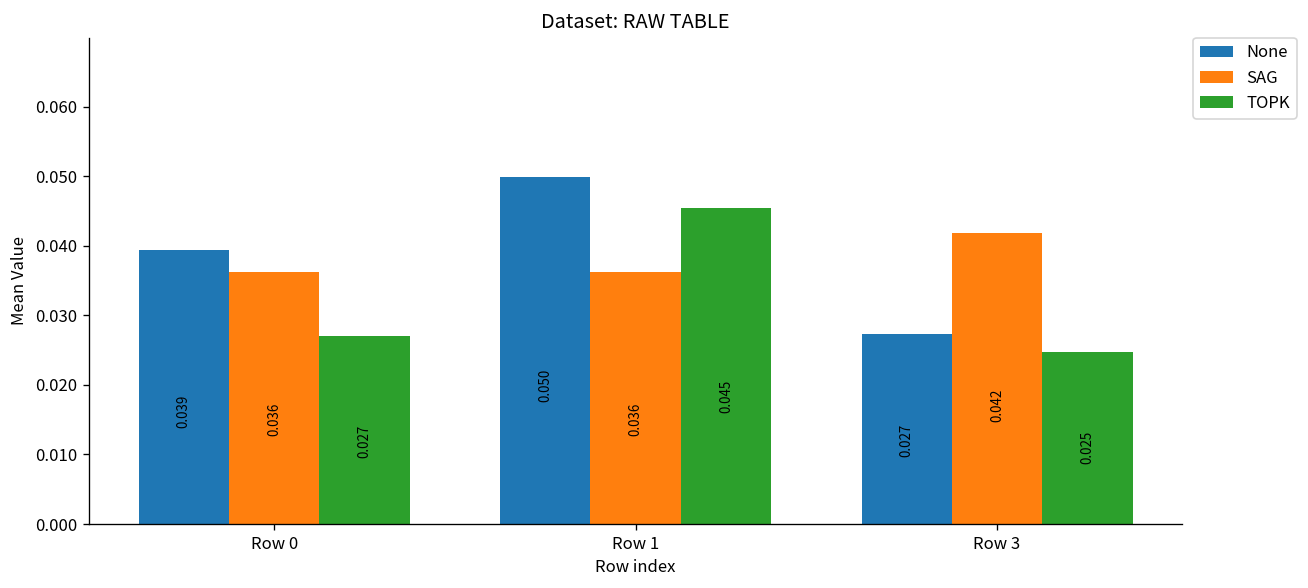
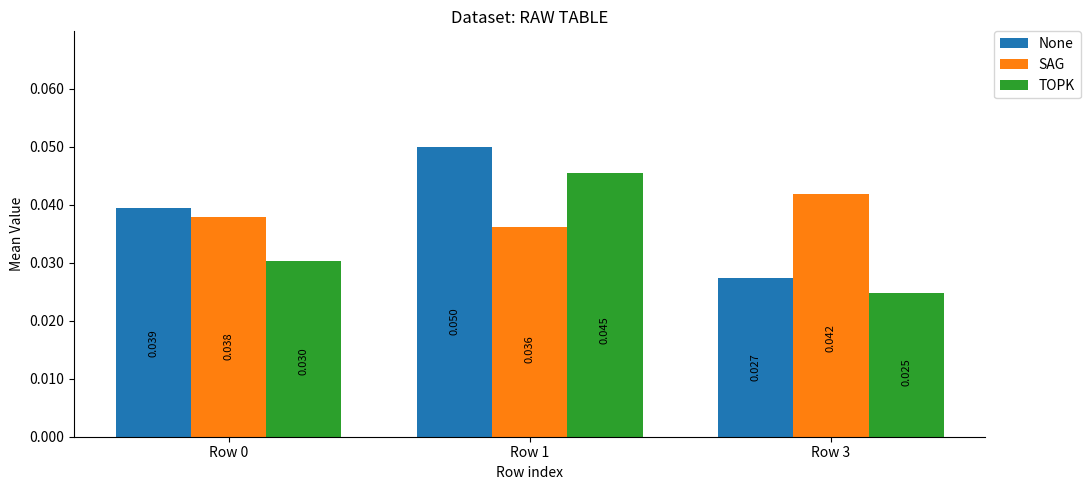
  {
    "None": {
      "Row 0": 0.039,
      "Row 1": 0.050,
      "Row 3": 0.027
    },
    "SAG": {
-     "Row 0": 0.036,
+     "Row 0": 0.038,
      "Row 1": 0.036,
      "Row 3": 0.042
    },
    "TOPK": {
-     "Row 0": 0.027,
+     "Row 0": 0.030,
      "Row 1": 0.045,
      "Row 3": 0.025
    }
  }
